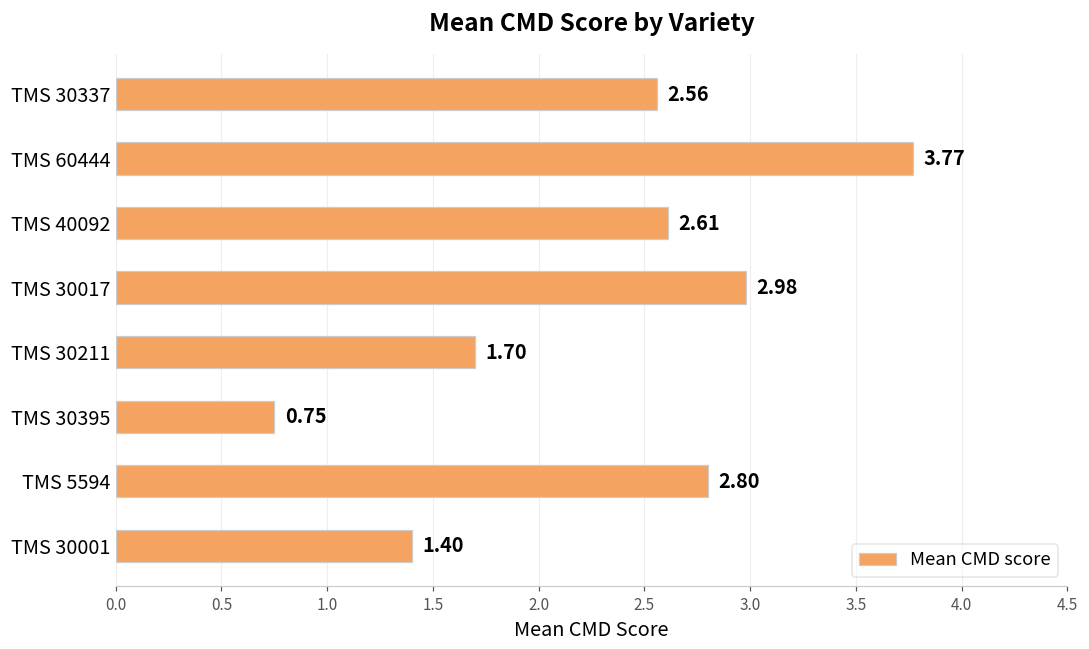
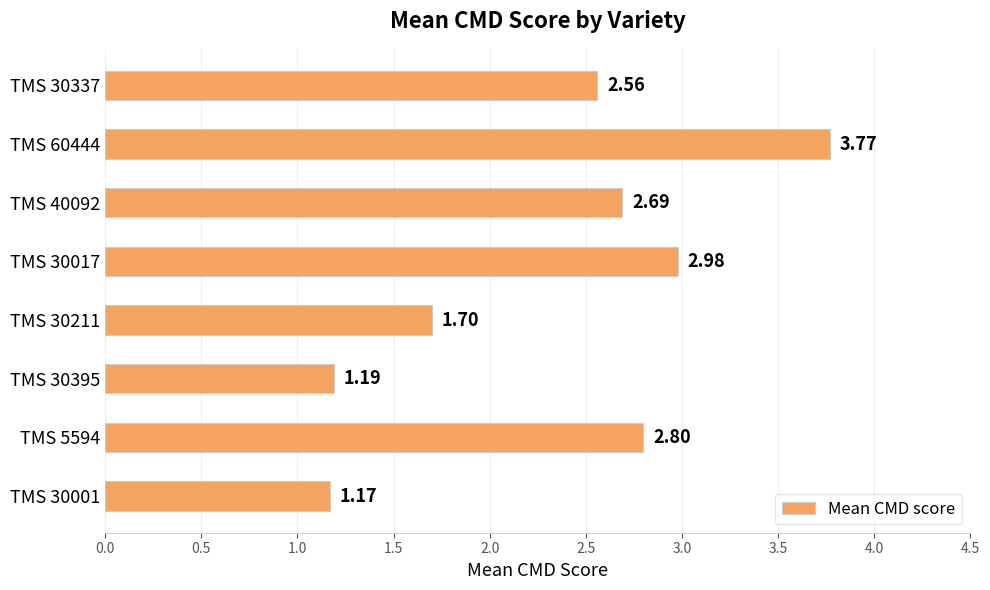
  {
    "TMS 30337": 2.56,
    "TMS 60444": 3.77,
-   "TMS 40092": 2.61,
+   "TMS 40092": 2.69,
    "TMS 30017": 2.98,
    "TMS 30211": 1.70,
-   "TMS 30395": 0.75,
+   "TMS 30395": 1.19,
    "TMS 5594": 2.80,
-   "TMS 30001": 1.40
+   "TMS 30001": 1.17
  }
